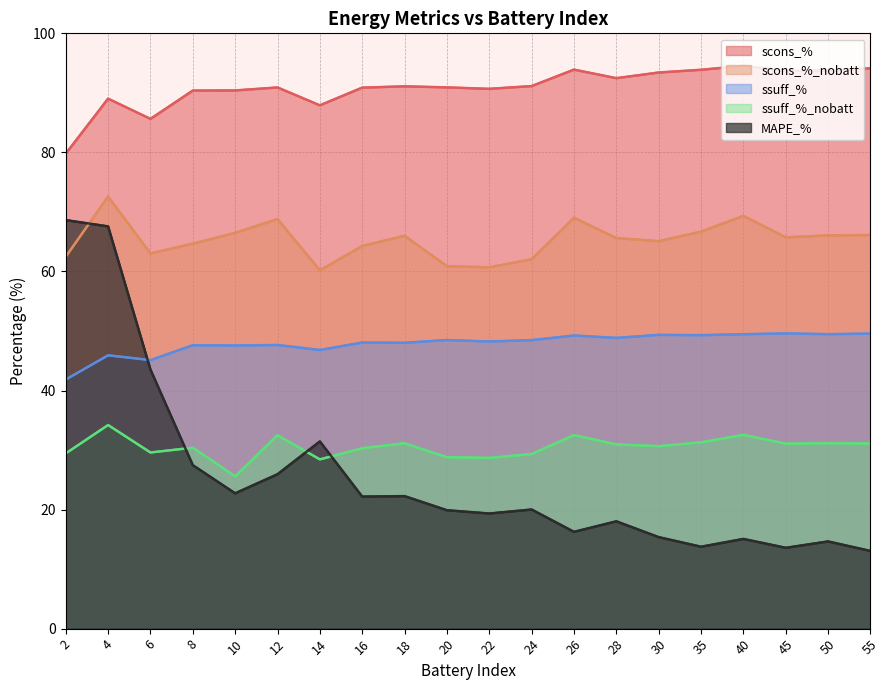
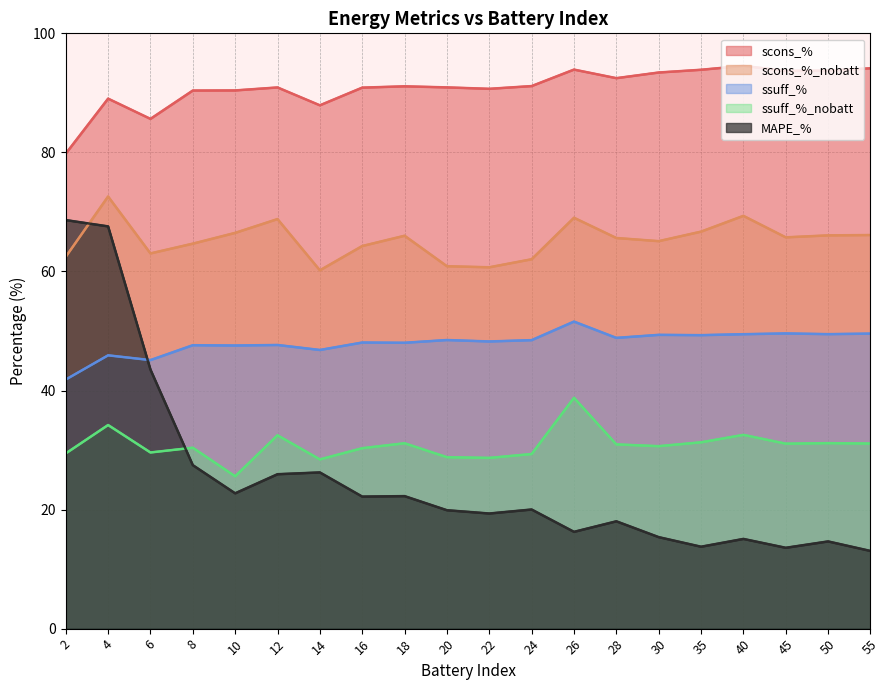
  {
    "ssuff_%": {
      "2": 42,
      "4": 46,
      "6": 45,
      "8": 48,
      "10": 48,
      "12": 48,
      "14": 47,
      "16": 48,
      "18": 48,
      "20": 48,
      "22": 48,
      "24": 48,
-     "26": 49,
+     "26": 52,
      "28": 49,
      "30": 49,
      "35": 49,
      "40": 49,
      "45": 50,
      "50": 49,
      "55": 50
    },
    "ssuff_%_nobatt": {
      "2": 29,
      "4": 34,
      "6": 30,
      "8": 30,
      "10": 26,
      "12": 32,
      "14": 28,
      "16": 30,
      "18": 31,
      "20": 29,
      "22": 29,
      "24": 29,
-     "26": 33,
+     "26": 39,
      "28": 31,
      "30": 31,
      "35": 31,
      "40": 33,
      "45": 31,
      "50": 31,
      "55": 31
    },
    "MAPE_%": {
      "2": 69,
      "4": 68,
      "6": 44,
      "8": 27,
      "10": 23,
      "12": 26,
-     "14": 31,
+     "14": 26,
      "16": 22,
      "18": 22,
      "20": 20,
      "22": 19,
      "24": 20,
      "26": 16,
      "28": 18,
      "30": 15,
      "35": 14,
      "40": 15,
      "45": 14,
      "50": 15,
      "55": 13
    }
  }
